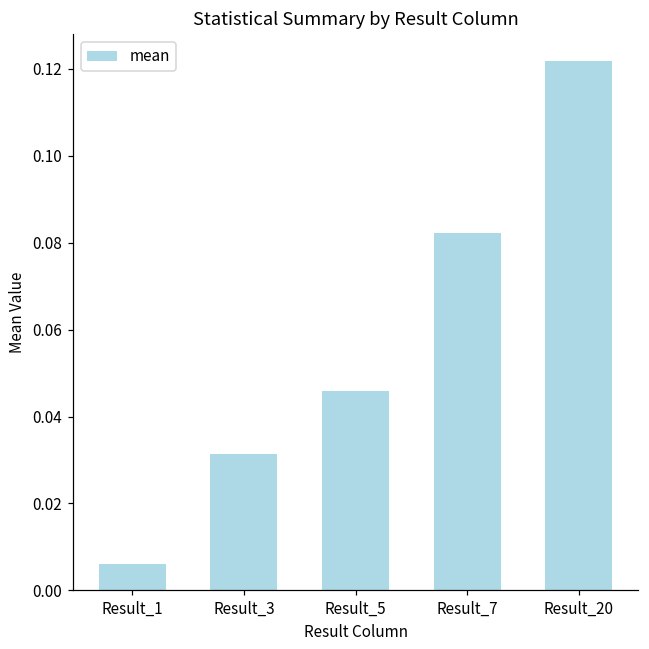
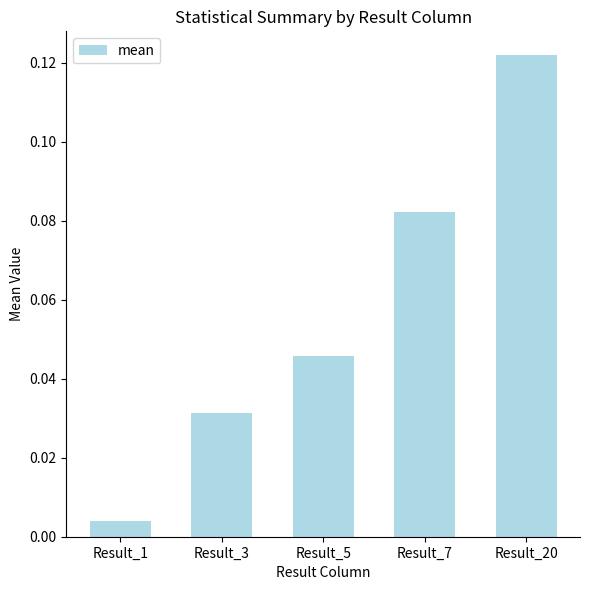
  {
-   "Result_1": 0.006,
+   "Result_1": 0.004,
    "Result_3": 0.031,
    "Result_5": 0.046,
    "Result_7": 0.082,
    "Result_20": 0.122
  }
